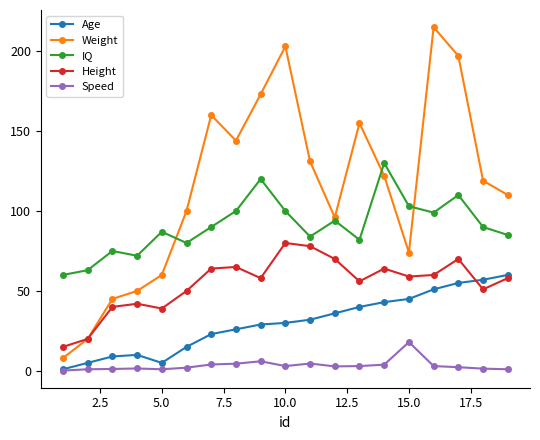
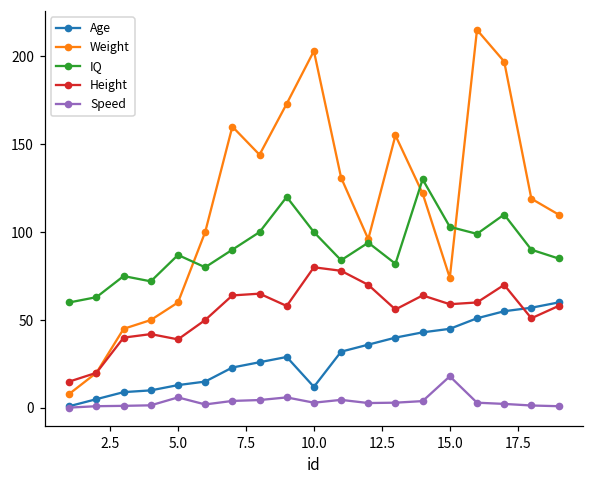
  {
    "Age": {
-     "5.0": 5,
-     "10.0": 30,
+     "5.0": 13,
+     "10.0": 12,
      "15.0": 45
    },
    "Weight": {
      "5.0": 60,
      "10.0": 203,
      "15.0": 74
    },
    "IQ": {
      "5.0": 87,
      "10.0": 100,
      "15.0": 103
    },
    "Height": {
      "5.0": 39,
      "10.0": 80,
      "15.0": 59
    },
    "Speed": {
-     "5.0": 1,
+     "5.0": 6,
      "10.0": 3,
      "15.0": 18
    }
  }
